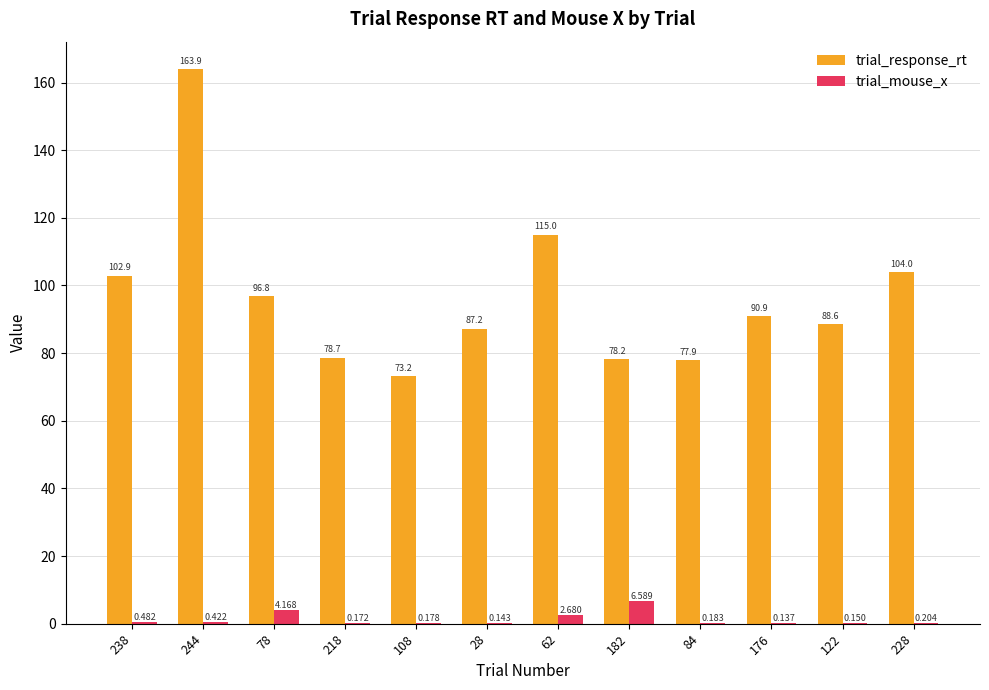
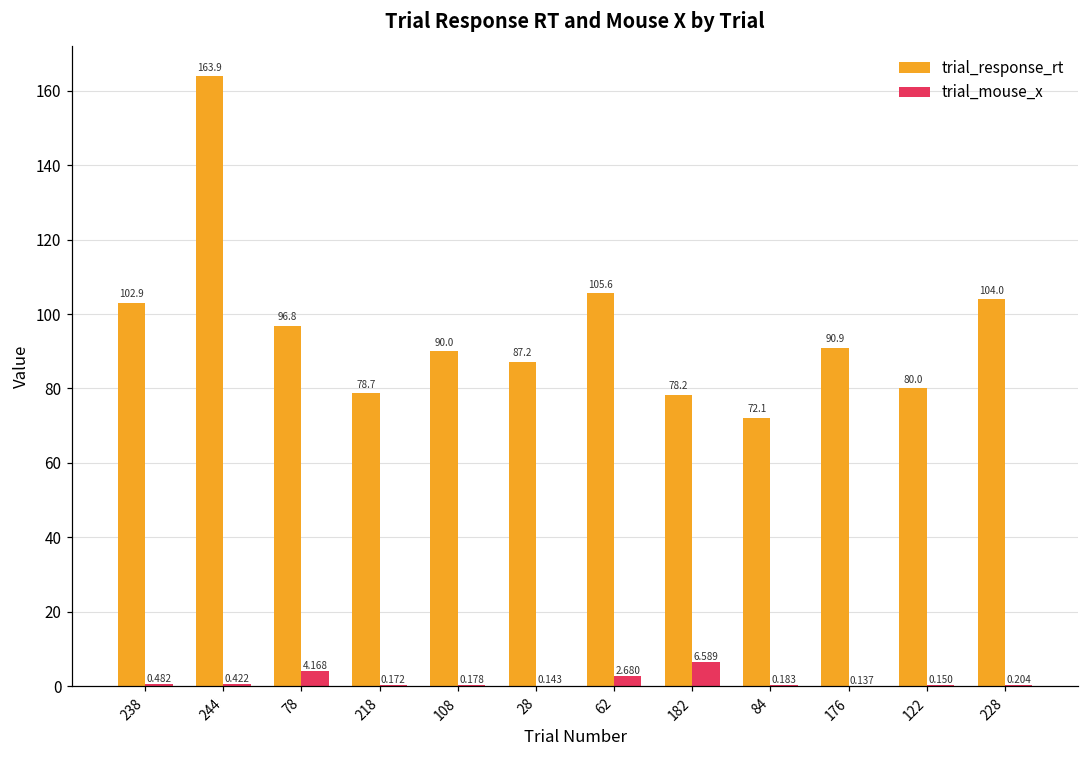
  {
    "trial_response_rt": {
      "238": 102.9,
      "244": 163.9,
      "78": 96.8,
      "218": 78.7,
-     "108": 73.2,
+     "108": 90.0,
      "28": 87.2,
-     "62": 115.0,
+     "62": 105.6,
      "182": 78.2,
-     "84": 77.9,
+     "84": 72.1,
      "176": 90.9,
-     "122": 88.6,
+     "122": 80.0,
      "228": 104.0
    },
    "trial_mouse_x": {
      "238": 0.482,
      "244": 0.422,
      "78": 4.168,
      "218": 0.172,
      "108": 0.178,
      "28": 0.143,
      "62": 2.680,
      "182": 6.589,
      "84": 0.183,
      "176": 0.137,
      "122": 0.150,
      "228": 0.204
    }
  }
